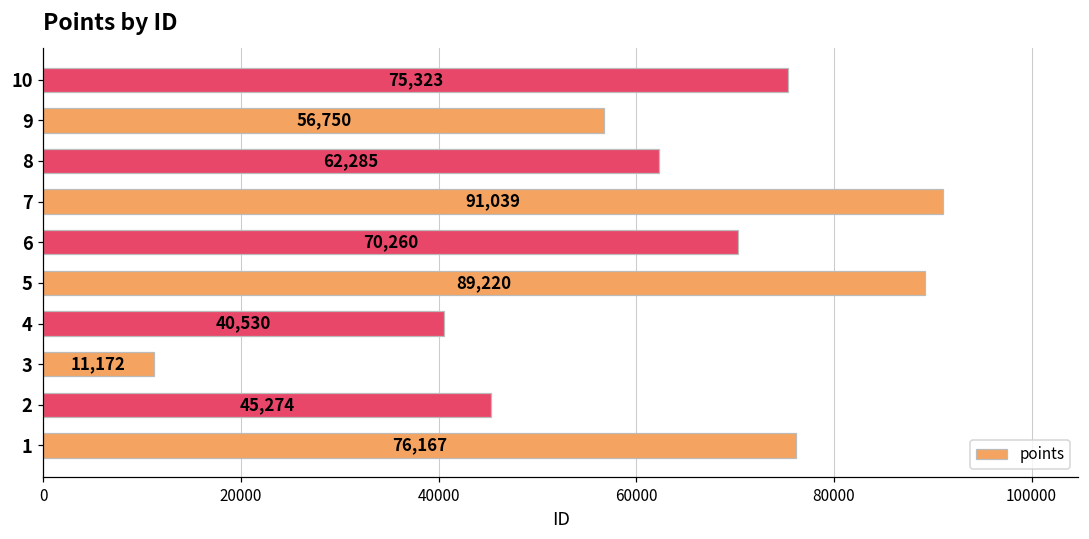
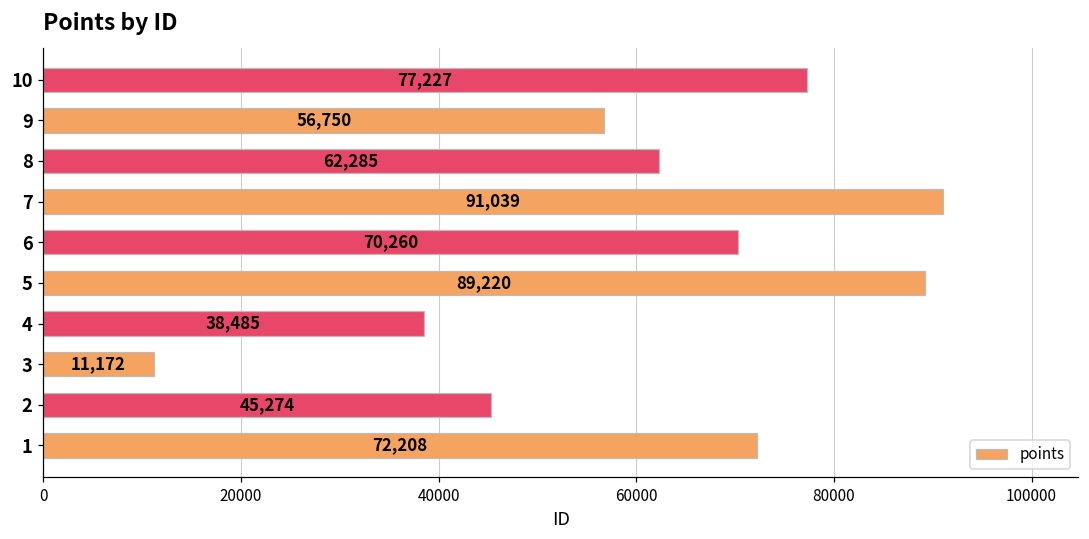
  {
-   "10": "75,323",
+   "10": "77,227",
    "9": "56,750",
    "8": "62,285",
    "7": "91,039",
    "6": "70,260",
    "5": "89,220",
-   "4": "40,530",
+   "4": "38,485",
    "3": "11,172",
    "2": "45,274",
-   "1": "76,167"
+   "1": "72,208"
  }
